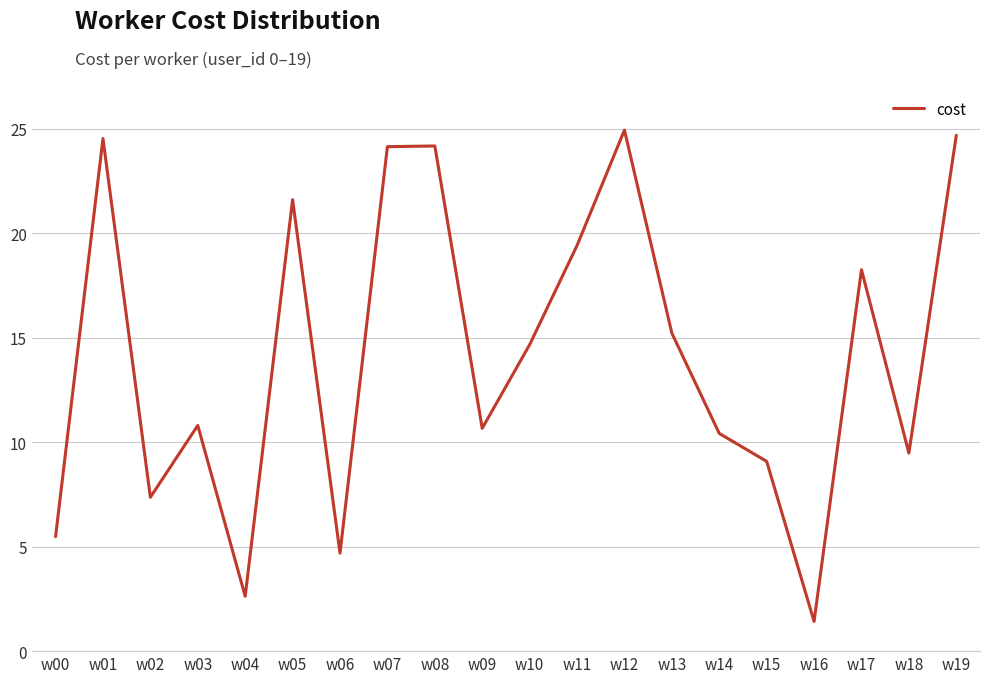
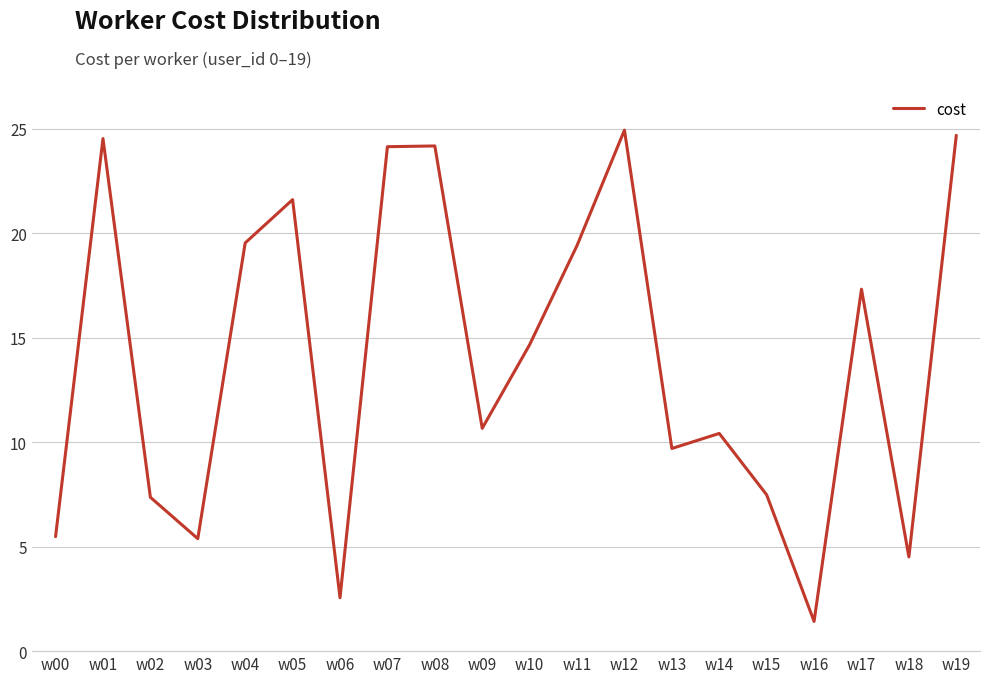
  {
    "w00": 5.5,
    "w01": 24.5,
    "w02": 7.4,
-   "w03": 10.8,
-   "w04": 2.6,
+   "w03": 5.4,
+   "w04": 19.5,
    "w05": 21.6,
-   "w06": 4.7,
+   "w06": 2.6,
    "w07": 24.1,
    "w08": 24.2,
    "w09": 10.7,
    "w10": 14.7,
    "w11": 19.4,
    "w12": 24.9,
-   "w13": 15.2,
+   "w13": 9.7,
    "w14": 10.4,
-   "w15": 9.1,
+   "w15": 7.5,
    "w16": 1.4,
-   "w17": 18.3,
-   "w18": 9.5,
+   "w17": 17.3,
+   "w18": 4.5,
    "w19": 24.7
  }
